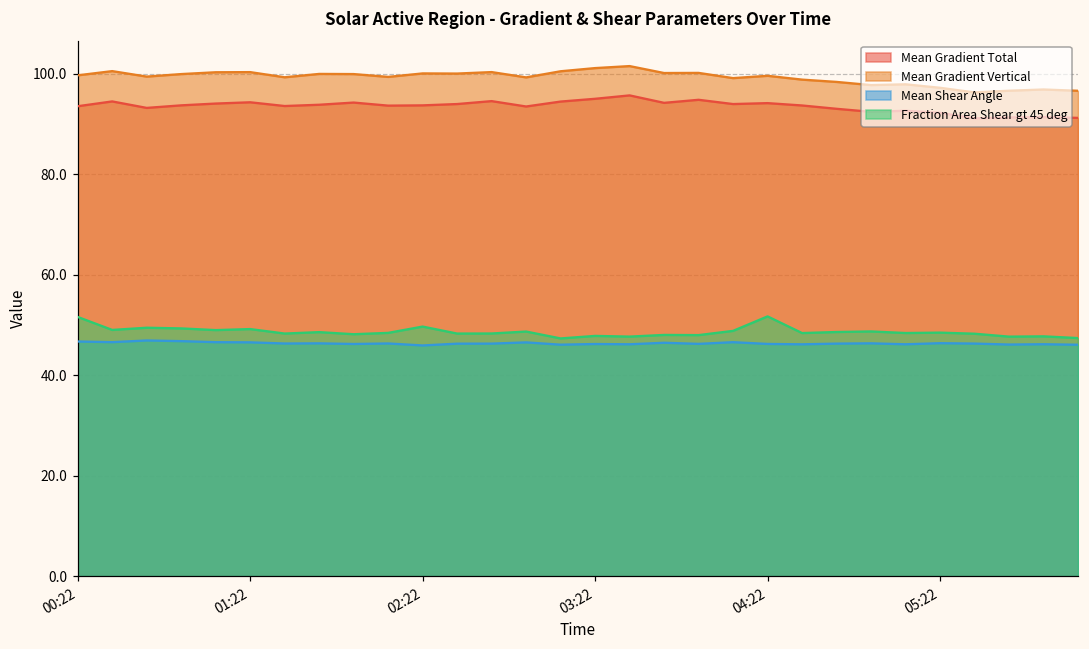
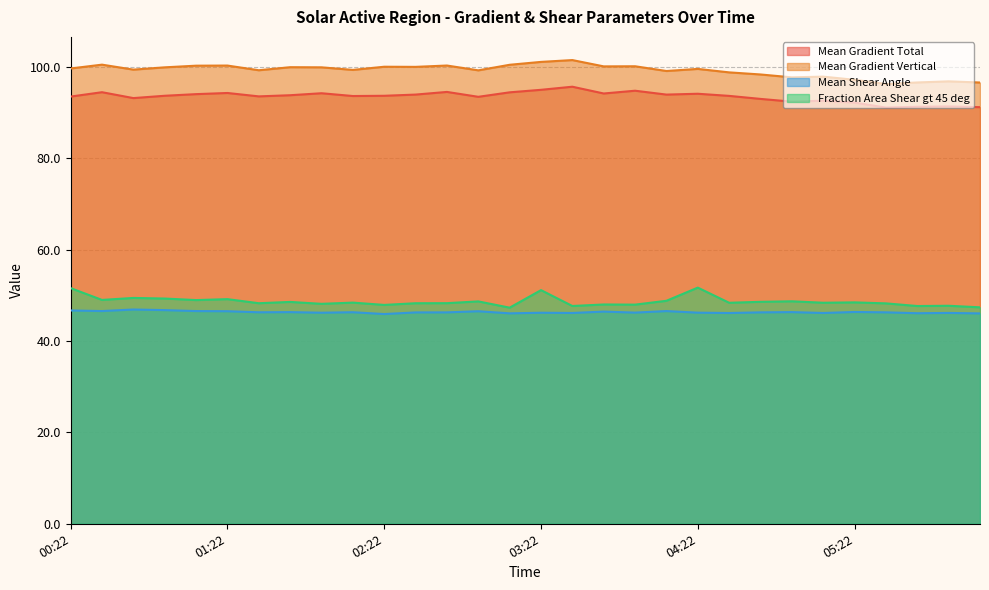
  {
    "Mean Shear Angle": {
      "00:22": 47,
      "01:22": 47,
      "02:22": 46,
      "03:22": 46,
      "04:22": 46,
      "05:22": 46
    },
    "Fraction Area Shear gt 45 deg": {
      "00:22": 52,
      "01:22": 49,
-     "02:22": 50,
-     "03:22": 48,
+     "02:22": 48,
+     "03:22": 51,
      "04:22": 52,
      "05:22": 48
    }
  }
